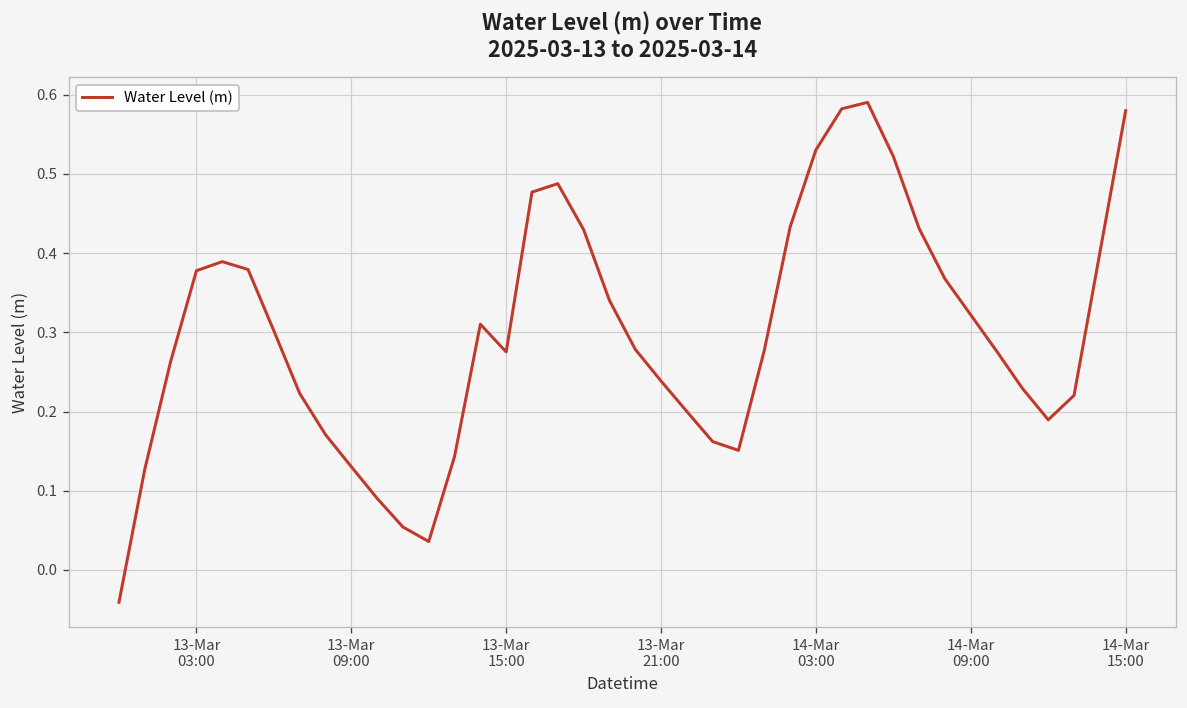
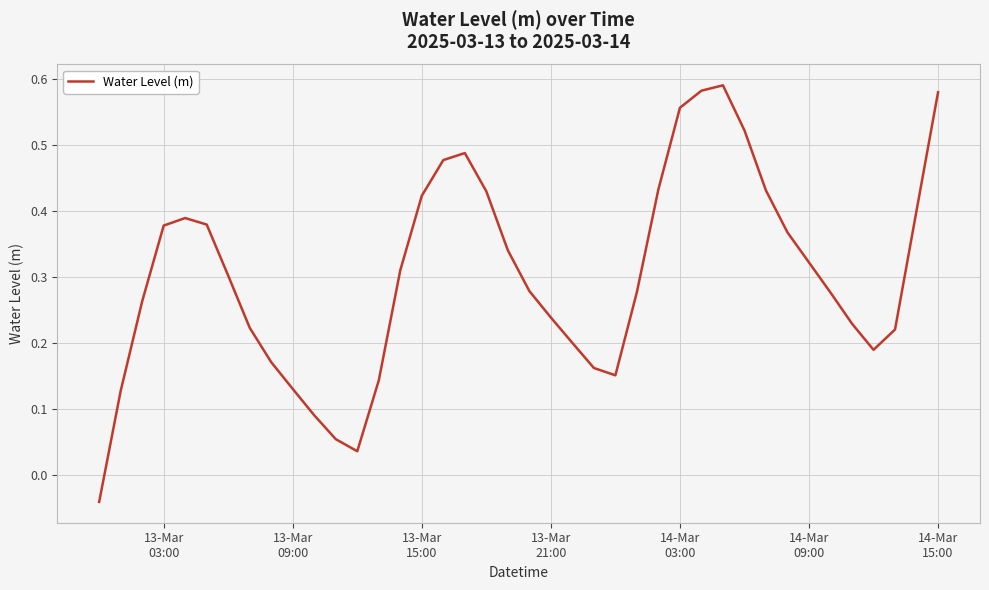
  {
    "13-Mar 03:00": 0.38,
    "13-Mar 09:00": 0.13,
-   "13-Mar 15:00": 0.28,
+   "13-Mar 15:00": 0.42,
    "13-Mar 21:00": 0.24,
-   "14-Mar 03:00": 0.53,
+   "14-Mar 03:00": 0.56,
    "14-Mar 09:00": 0.32,
    "14-Mar 15:00": 0.58
  }
